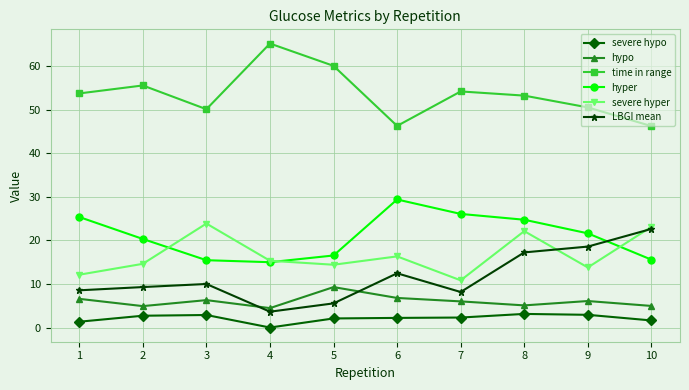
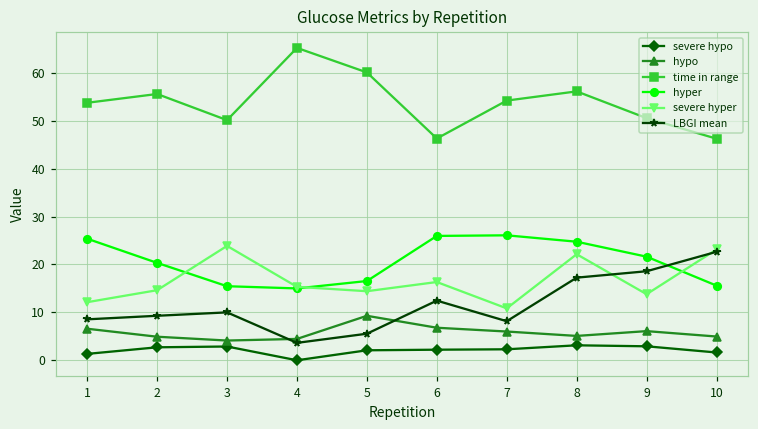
  {
    "hypo": {
      "1": 7,
      "2": 5,
-     "3": 6,
+     "3": 4,
      "4": 4,
      "5": 9,
      "6": 7,
      "7": 6,
      "8": 5,
      "9": 6,
      "10": 5
    },
    "time in range": {
      "1": 54,
      "2": 56,
      "3": 50,
      "4": 65,
      "5": 60,
      "6": 46,
      "7": 54,
-     "8": 53
+     "8": 56
    },
    "hyper": {
      "1": 25,
      "2": 20,
      "3": 15,
      "5": 17,
-     "6": 29,
+     "6": 26,
      "7": 26,
      "8": 25,
      "9": 22,
      "10": 16
    },
    "severe hyper": {
      "1": 12,
      "2": 15,
      "3": 24,
      "5": 14,
      "6": 16,
      "7": 11,
      "8": 22,
      "9": 14
    }
  }
